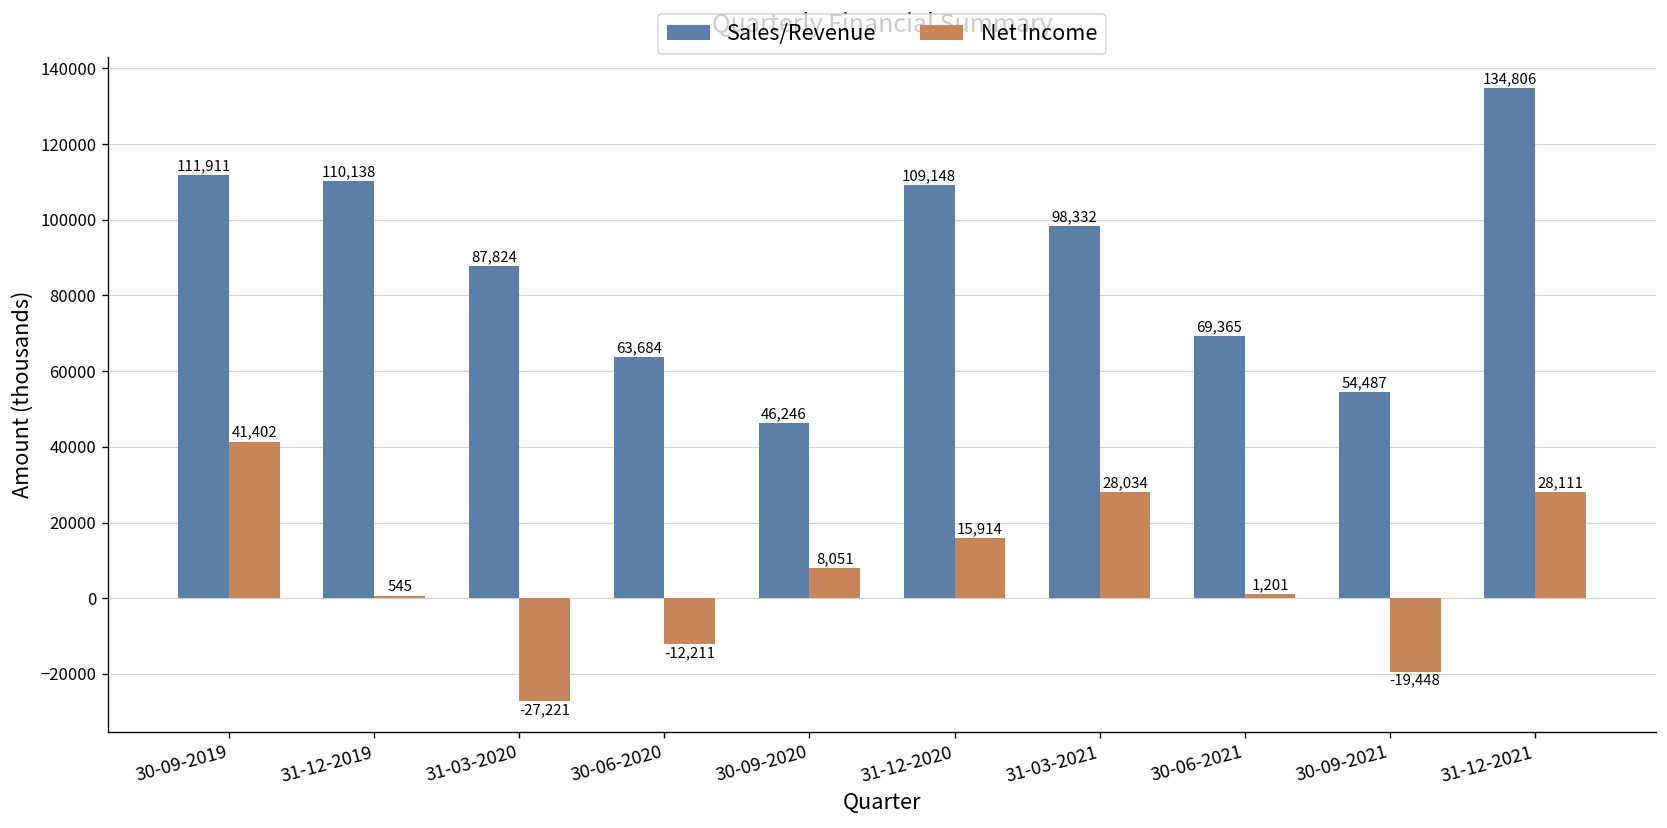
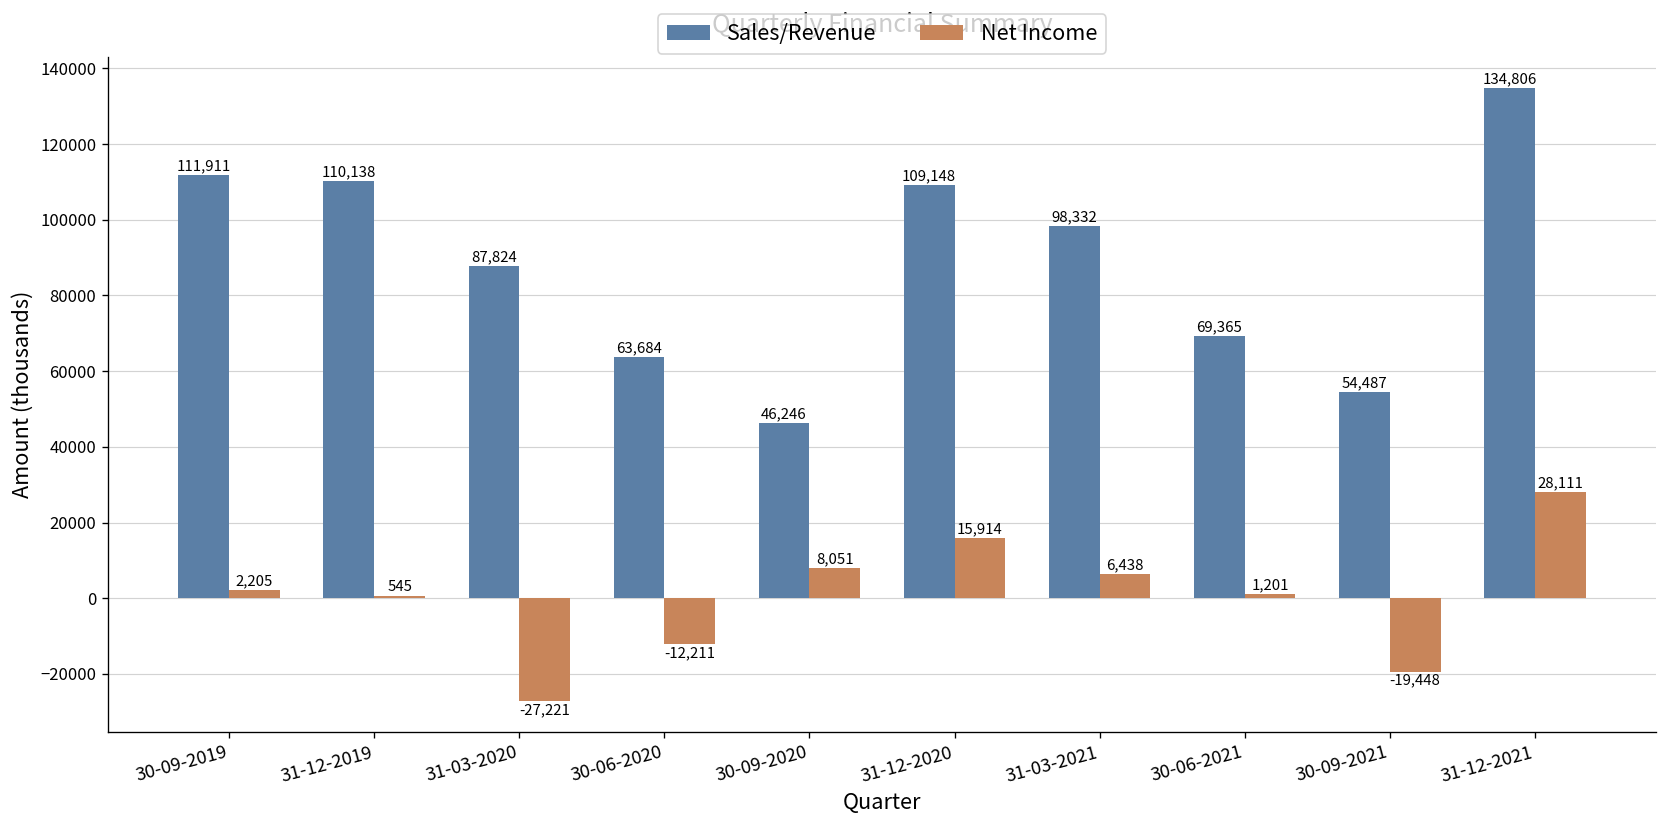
  {
    "Sales/Revenue": {
      "30-09-2019": "111,911",
      "31-12-2019": "110,138",
      "31-03-2020": "87,824",
      "30-06-2020": "63,684",
      "30-09-2020": "46,246",
      "31-12-2020": "109,148",
      "31-03-2021": "98,332",
      "30-06-2021": "69,365",
      "30-09-2021": "54,487",
      "31-12-2021": "134,806"
    },
    "Net Income": {
-     "30-09-2019": "41,402",
+     "30-09-2019": "2,205",
      "31-12-2019": "545",
      "31-03-2020": "-27,221",
      "30-06-2020": "-12,211",
      "30-09-2020": "8,051",
      "31-12-2020": "15,914",
-     "31-03-2021": "28,034",
+     "31-03-2021": "6,438",
      "30-06-2021": "1,201",
      "30-09-2021": "-19,448",
      "31-12-2021": "28,111"
    }
  }
